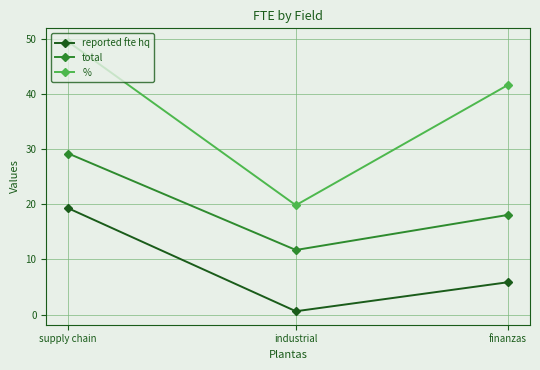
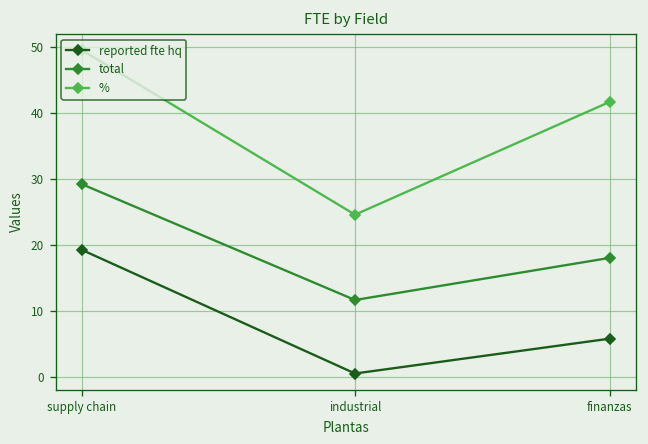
  {
    "%": {
-     "industrial": 20,
+     "industrial": 25,
      "finanzas": 42
    }
  }
